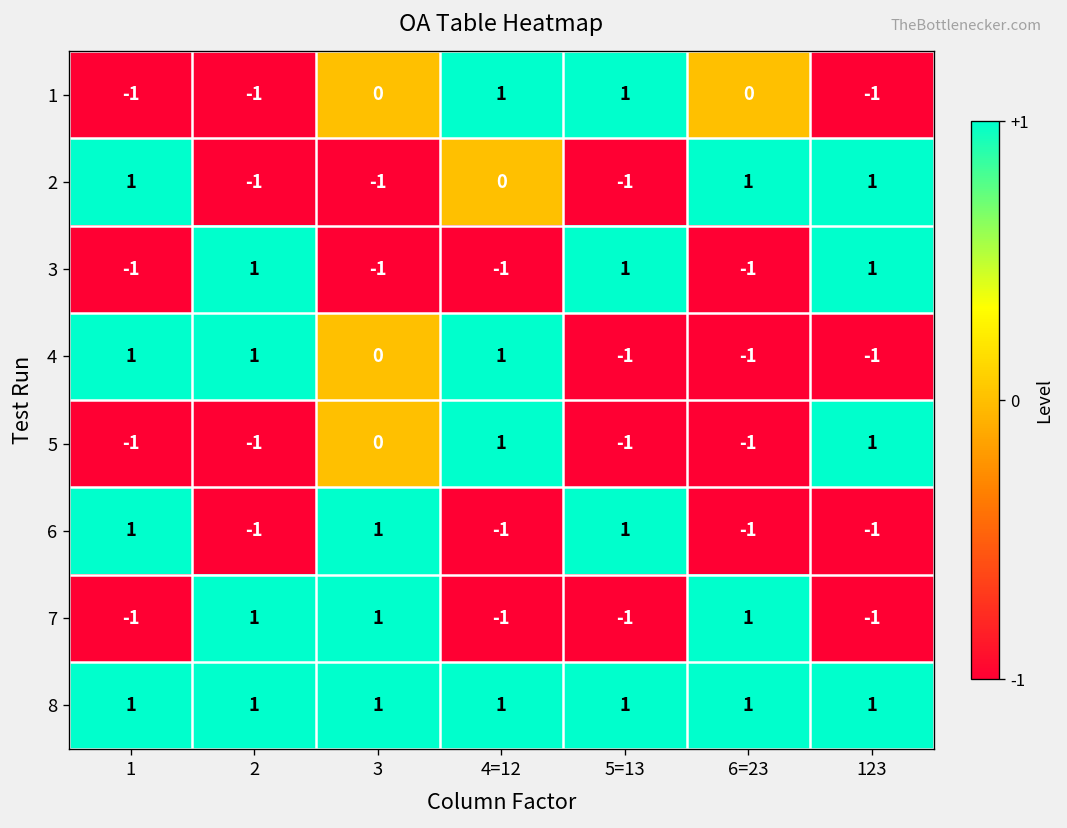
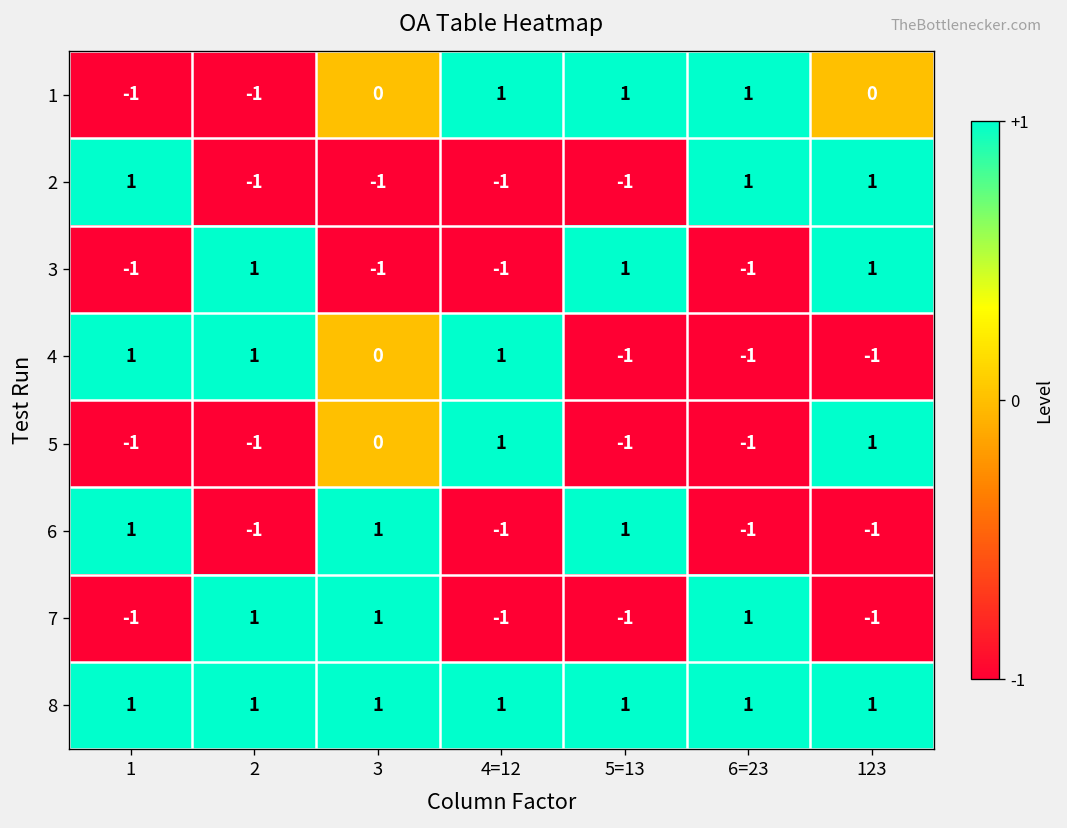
  {
    "1": {
      "1": -1,
      "2": -1,
      "3": 0,
      "4=12": 1,
      "5=13": 1,
-     "6=23": 0,
-     "123": -1
+     "6=23": 1,
+     "123": 0
    },
    "2": {
      "1": 1,
      "2": -1,
      "3": -1,
-     "4=12": 0,
+     "4=12": -1,
      "5=13": -1,
      "6=23": 1,
      "123": 1
    },
    "3": {
      "1": -1,
      "2": 1,
      "3": -1,
      "4=12": -1,
      "5=13": 1,
      "6=23": -1,
      "123": 1
    },
    "4": {
      "1": 1,
      "2": 1,
      "3": 0,
      "4=12": 1,
      "5=13": -1,
      "6=23": -1,
      "123": -1
    },
    "5": {
      "1": -1,
      "2": -1,
      "3": 0,
      "4=12": 1,
      "5=13": -1,
      "6=23": -1,
      "123": 1
    },
    "6": {
      "1": 1,
      "2": -1,
      "3": 1,
      "4=12": -1,
      "5=13": 1,
      "6=23": -1,
      "123": -1
    },
    "7": {
      "1": -1,
      "2": 1,
      "3": 1,
      "4=12": -1,
      "5=13": -1,
      "6=23": 1,
      "123": -1
    },
    "8": {
      "1": 1,
      "2": 1,
      "3": 1,
      "4=12": 1,
      "5=13": 1,
      "6=23": 1,
      "123": 1
    }
  }
